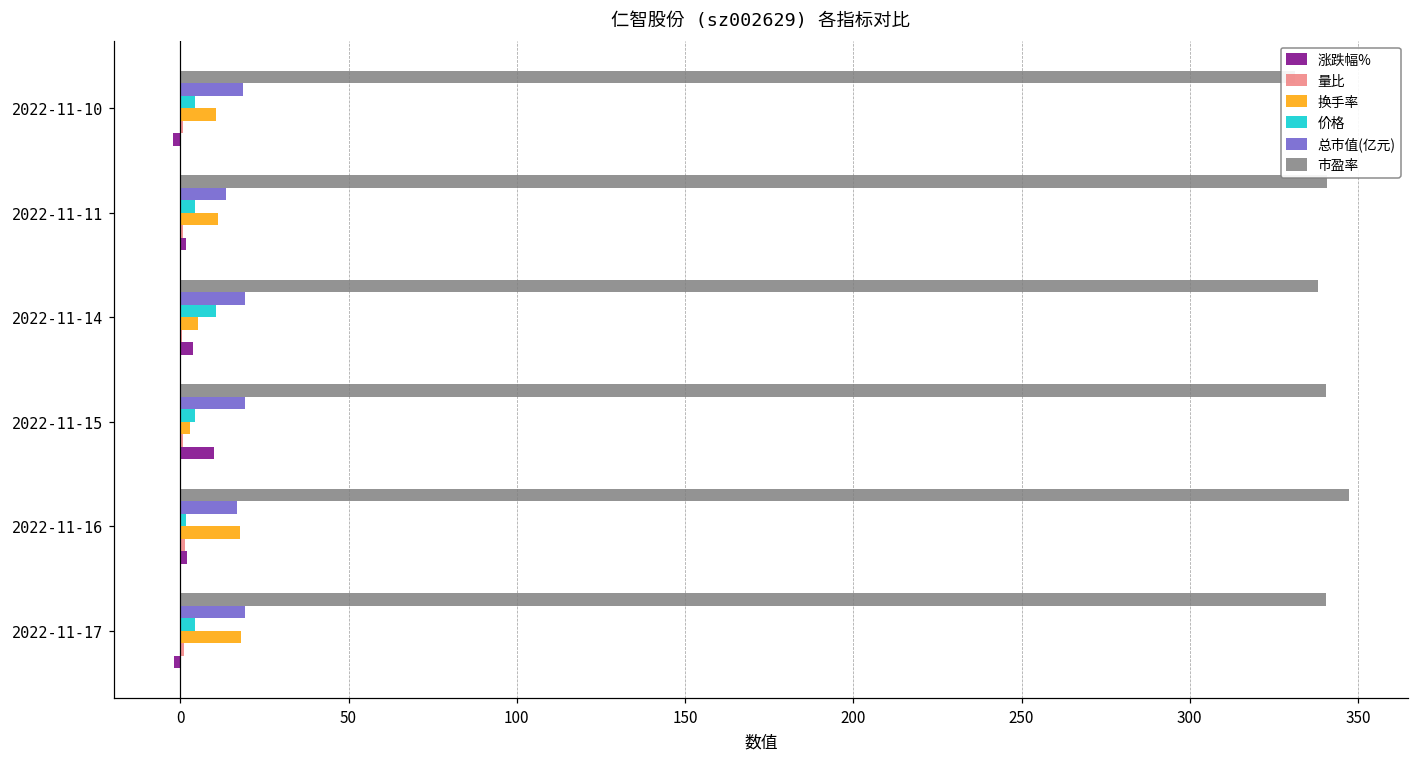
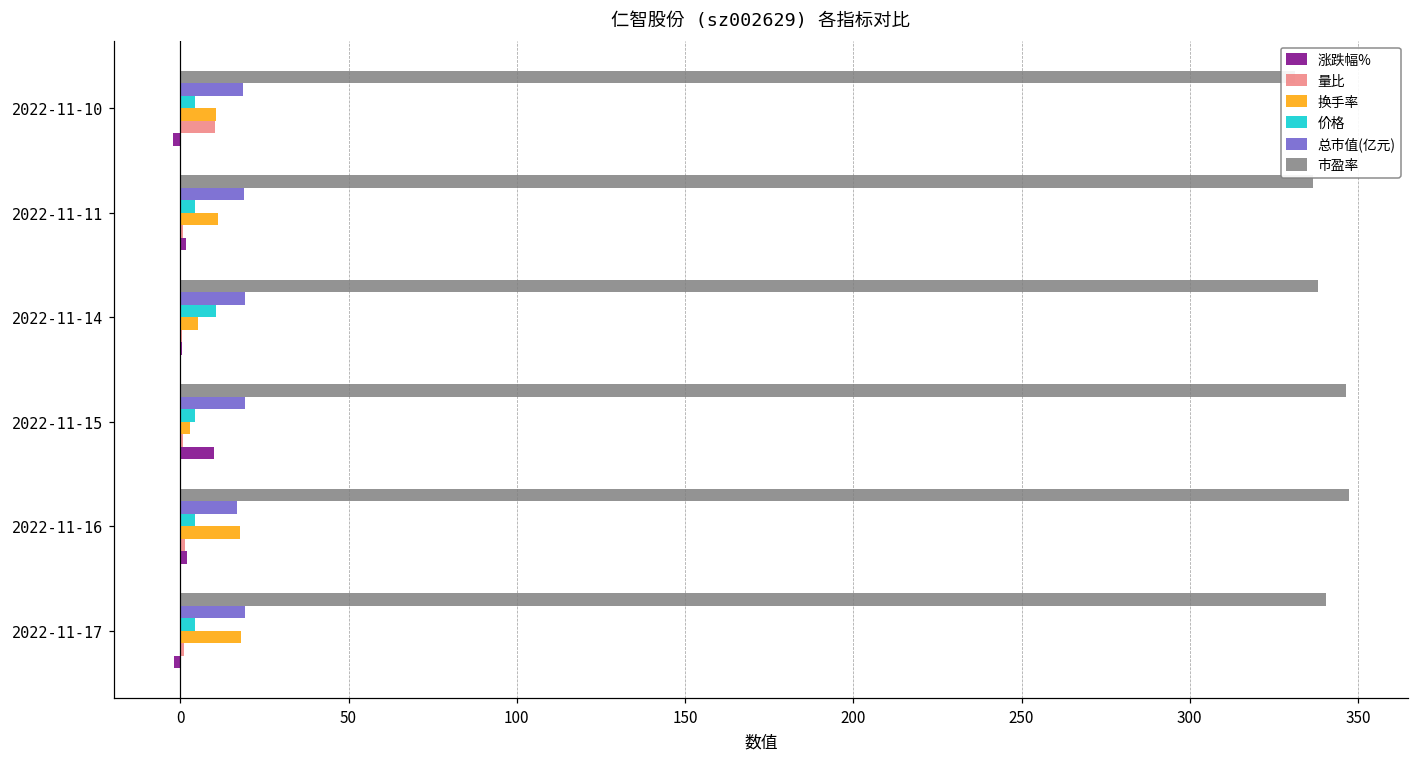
  {
    "涨跌幅%": {
      "2022-11-10": -2,
      "2022-11-11": 2,
-     "2022-11-14": 4,
+     "2022-11-14": 0,
      "2022-11-15": 10,
      "2022-11-16": 2,
      "2022-11-17": -2
    },
    "量比": {
-     "2022-11-10": 1,
+     "2022-11-10": 10,
      "2022-11-16": 1,
      "2022-11-17": 1
    },
    "换手率": {
      "2022-11-10": 11,
      "2022-11-11": 11,
      "2022-11-14": 5,
      "2022-11-15": 3,
      "2022-11-16": 18,
      "2022-11-17": 18
    },
    "价格": {
      "2022-11-10": 4,
      "2022-11-11": 4,
      "2022-11-14": 11,
      "2022-11-15": 4,
-     "2022-11-16": 2,
+     "2022-11-16": 5,
      "2022-11-17": 4
    },
    "总市值(亿元)": {
      "2022-11-10": 19,
-     "2022-11-11": 14,
+     "2022-11-11": 19,
      "2022-11-14": 19,
      "2022-11-15": 19,
      "2022-11-16": 17,
      "2022-11-17": 19
    },
    "市盈率": {
-     "2022-11-11": 341,
+     "2022-11-11": 337,
      "2022-11-14": 338,
-     "2022-11-15": 340,
+     "2022-11-15": 347,
      "2022-11-16": 347,
      "2022-11-17": 340
    }
  }
